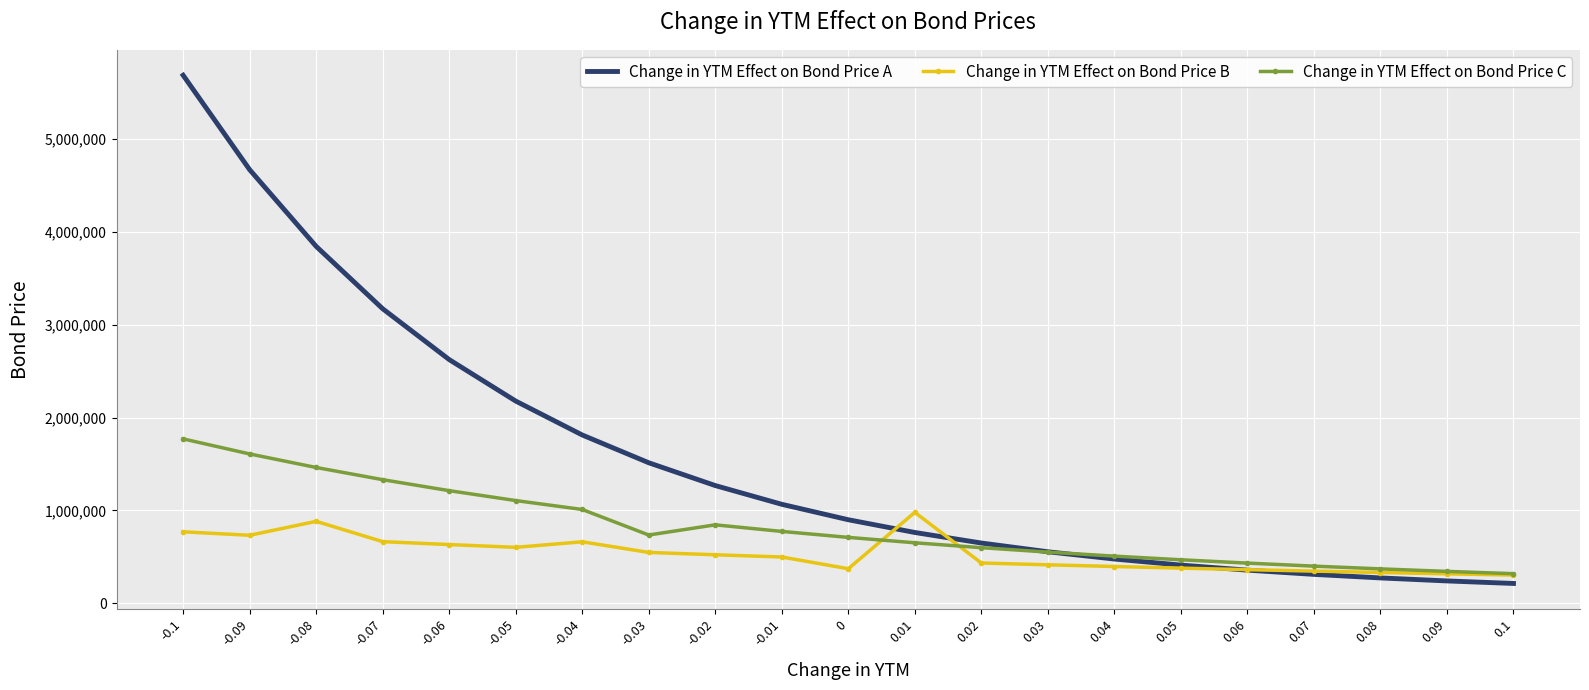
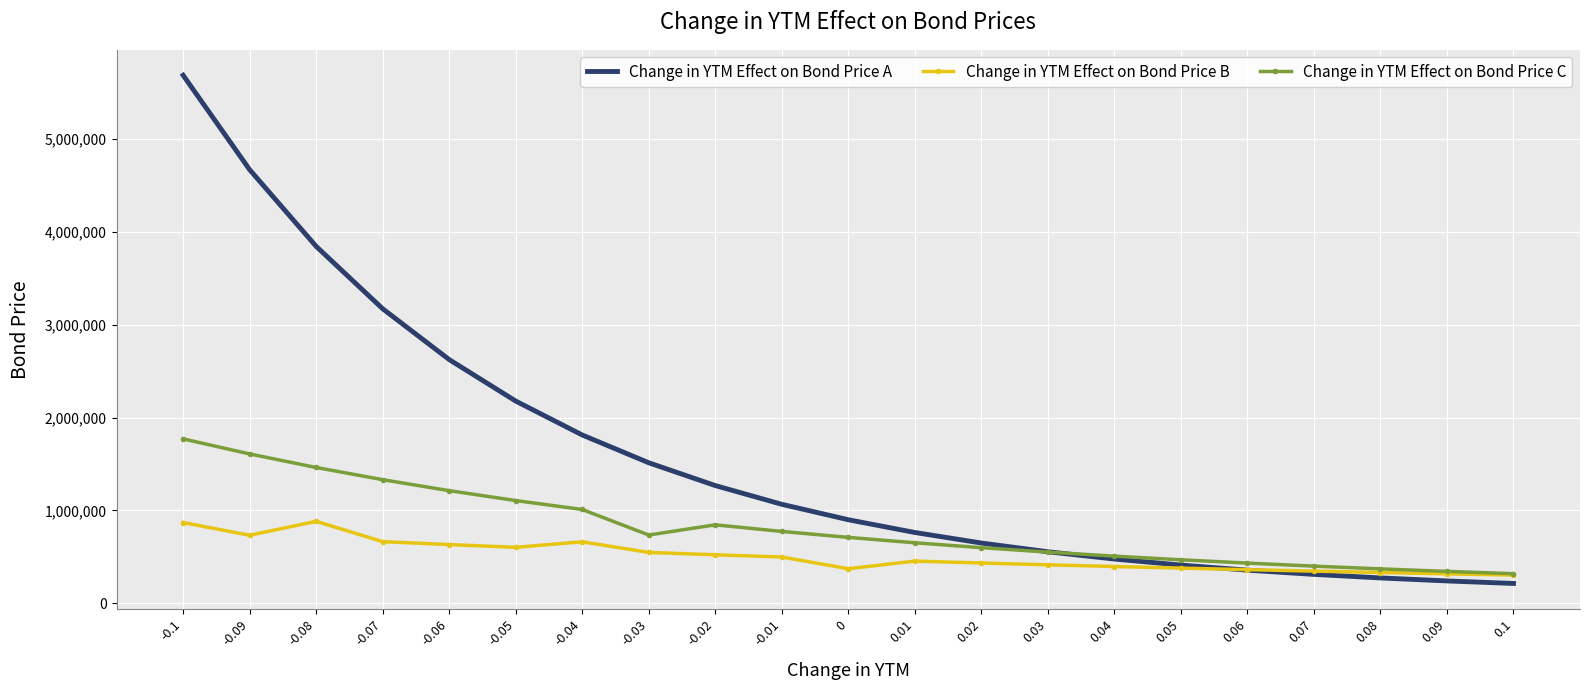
  {
    "Change in YTM Effect on Bond Price A": {
      "-0.1": "5,700,000",
      "-0.09": "4,700,000",
      "-0.08": "3,800,000",
      "-0.07": "3,200,000",
      "-0.06": "2,600,000",
      "-0.05": "2,200,000",
      "-0.04": "1,800,000",
      "-0.03": "1,500,000",
      "-0.02": "1,300,000",
      "-0.01": "1,100,000",
      "0": "900,000",
      "0.01": "800,000",
      "0.02": "600,000",
      "0.04": "500,000",
      "0.05": "400,000",
      "0.07": "300,000",
      "0.08": "300,000",
      "0.09": "200,000",
      "0.1": "200,000"
    },
    "Change in YTM Effect on Bond Price B": {
-     "-0.1": "800,000",
+     "-0.1": "900,000",
      "-0.09": "700,000",
      "-0.08": "900,000",
      "-0.07": "700,000",
      "-0.06": "600,000",
      "-0.05": "600,000",
      "-0.04": "700,000",
      "-0.03": "500,000",
      "-0.02": "500,000",
      "-0.01": "500,000",
      "0": "400,000",
-     "0.01": "1,000,000",
+     "0.01": "500,000",
      "0.02": "400,000",
      "0.03": "400,000",
      "0.04": "400,000",
      "0.05": "400,000",
      "0.07": "300,000",
      "0.08": "300,000"
    },
    "Change in YTM Effect on Bond Price C": {
      "-0.1": "1,800,000",
      "-0.09": "1,600,000",
      "-0.08": "1,500,000",
      "-0.07": "1,300,000",
      "-0.06": "1,200,000",
      "-0.05": "1,100,000",
      "-0.04": "1,000,000",
      "-0.03": "700,000",
      "-0.02": "800,000",
      "-0.01": "800,000",
      "0": "700,000",
      "0.01": "700,000",
      "0.02": "600,000",
      "0.04": "500,000",
      "0.05": "500,000",
      "0.06": "400,000",
      "0.07": "400,000",
      "0.08": "400,000"
    }
  }
